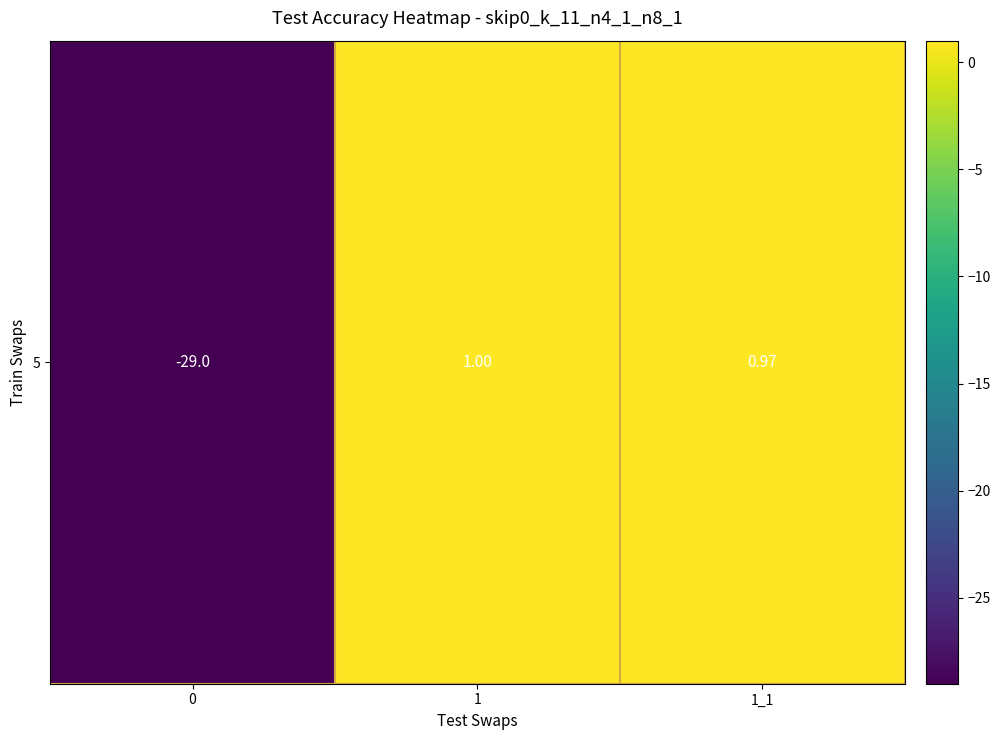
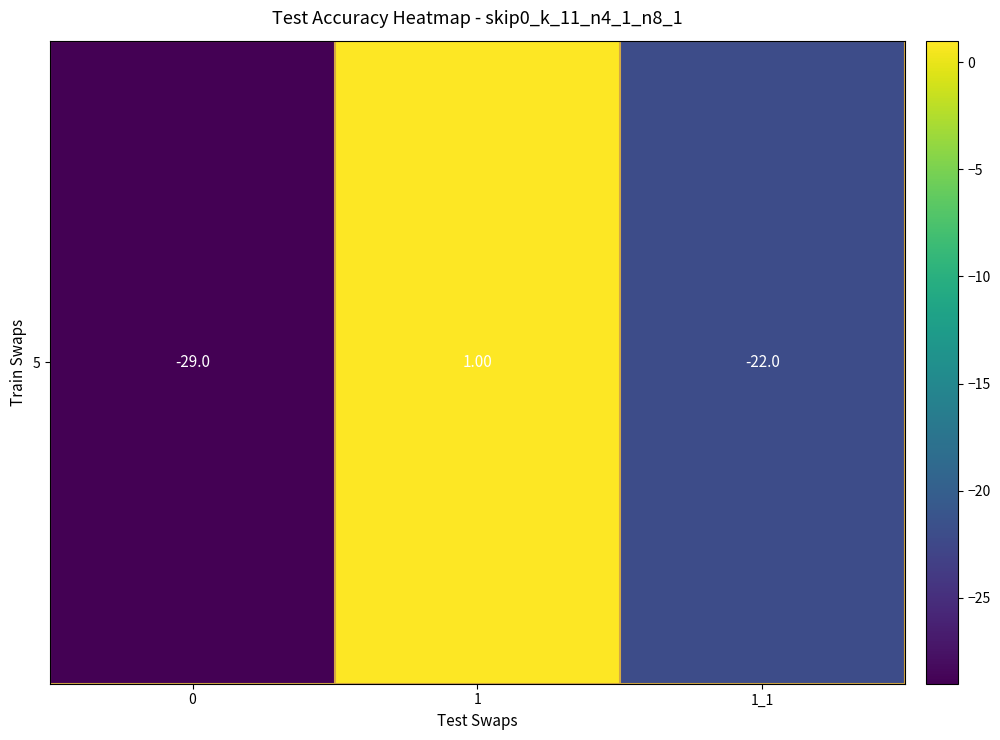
  {
    "5": {
      "0": -29.0,
      "1": 1.00,
-     "1_1": 0.97
+     "1_1": -22.0
    }
  }
